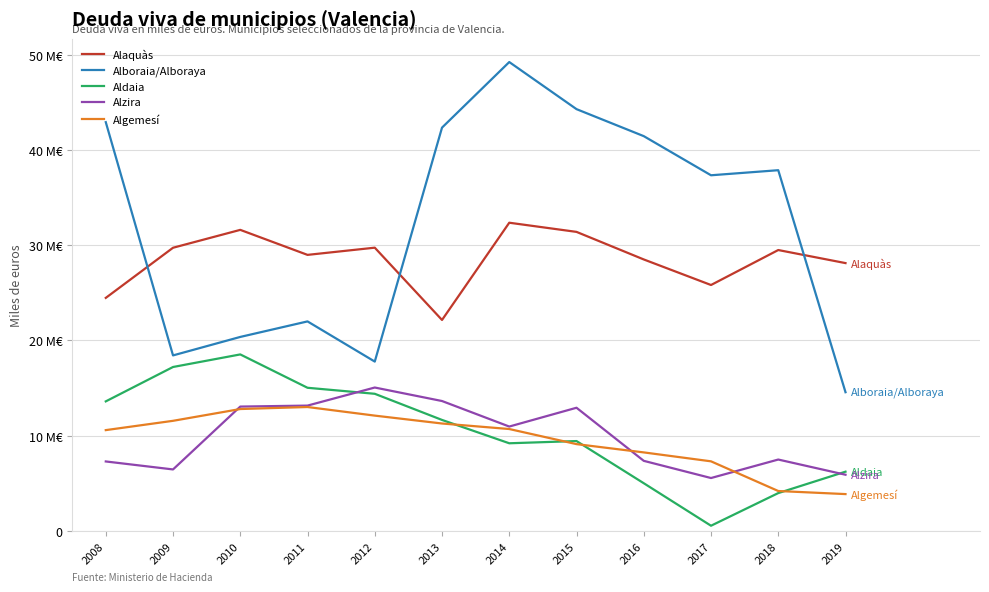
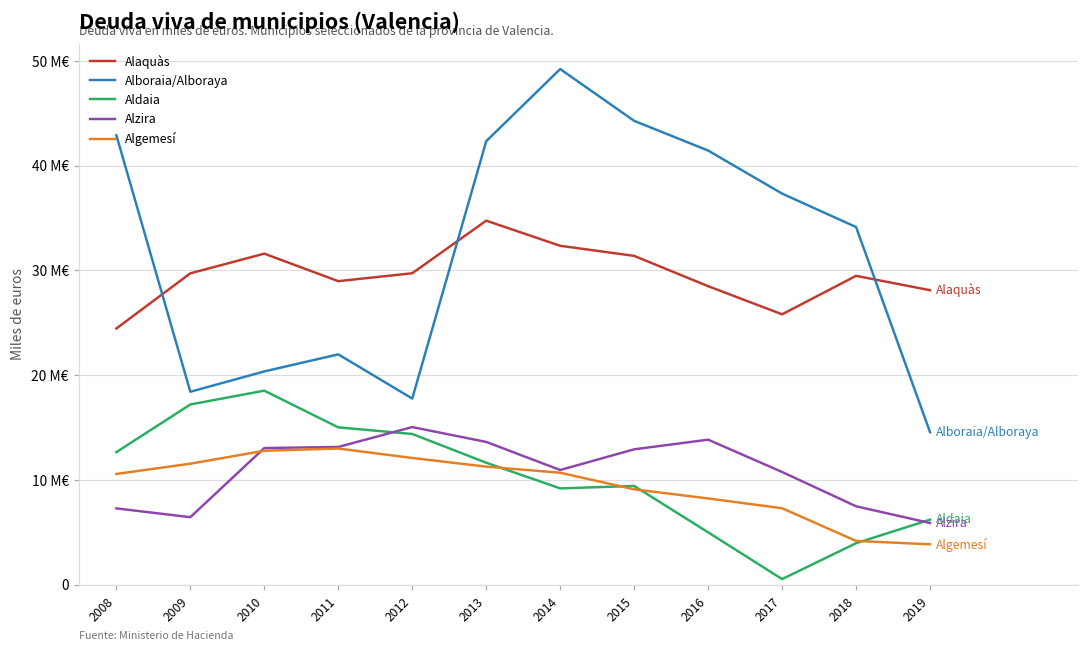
  {
    "Alaquàs": {
      "2008": "24 M€",
      "2009": "30 M€",
      "2010": "32 M€",
      "2011": "29 M€",
      "2012": "30 M€",
-     "2013": "22 M€",
+     "2013": "35 M€",
      "2014": "32 M€",
      "2015": "31 M€",
      "2016": "28 M€",
      "2017": "26 M€",
      "2018": "29 M€",
      "2019": "28 M€"
    },
    "Alboraia/Alboraya": {
      "2008": "43 M€",
      "2009": "18 M€",
      "2010": "20 M€",
      "2011": "22 M€",
      "2012": "18 M€",
      "2013": "42 M€",
      "2014": "49 M€",
      "2015": "44 M€",
      "2016": "41 M€",
      "2017": "37 M€",
-     "2018": "38 M€",
+     "2018": "34 M€",
      "2019": "15 M€"
    },
    "Aldaia": {
-     "2008": "14 M€",
+     "2008": "13 M€",
      "2009": "17 M€",
      "2010": "19 M€",
      "2011": "15 M€",
      "2012": "14 M€",
      "2013": "12 M€",
      "2014": "9 M€",
      "2015": "9 M€",
      "2016": "5 M€",
      "2017": "1 M€",
      "2019": "6 M€"
    },
    "Alzira": {
      "2008": "7 M€",
      "2009": "6 M€",
      "2012": "15 M€",
      "2013": "14 M€",
      "2015": "13 M€",
-     "2016": "7 M€",
-     "2017": "6 M€",
+     "2016": "14 M€",
+     "2017": "11 M€",
      "2018": "7 M€",
      "2019": "6 M€"
    },
    "Algemesí": {
      "2008": "11 M€",
      "2009": "12 M€",
      "2012": "12 M€",
      "2013": "11 M€",
      "2015": "9 M€",
      "2016": "8 M€",
      "2017": "7 M€",
      "2019": "4 M€"
    }
  }
